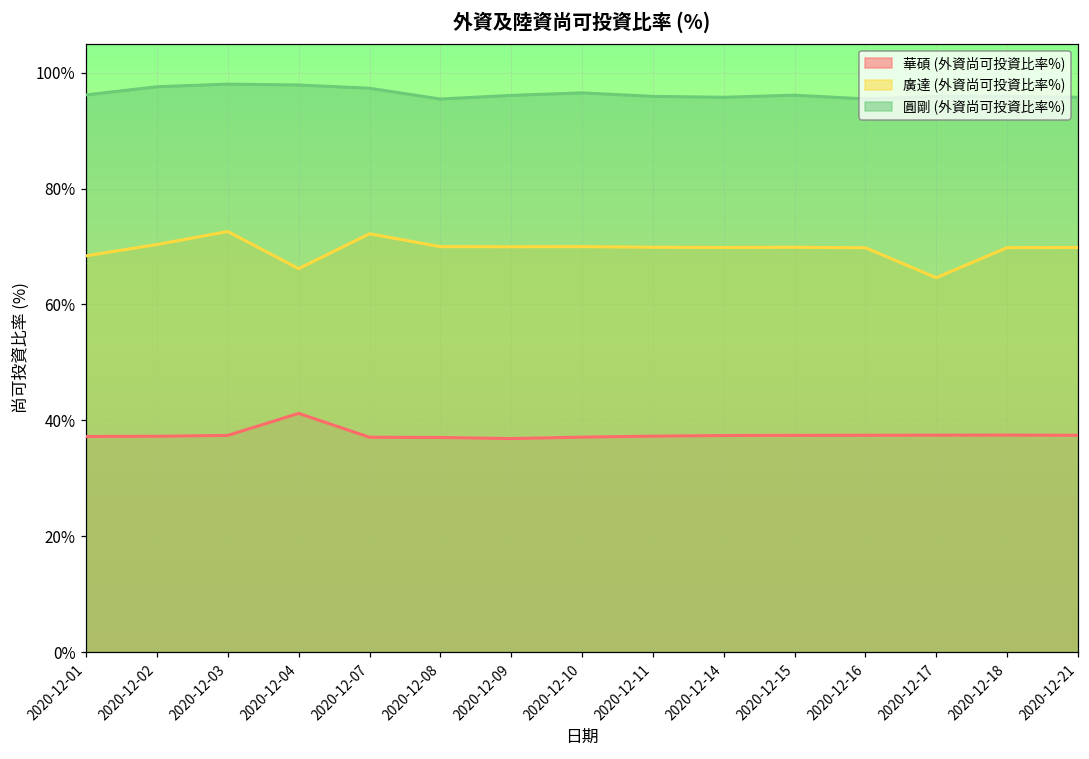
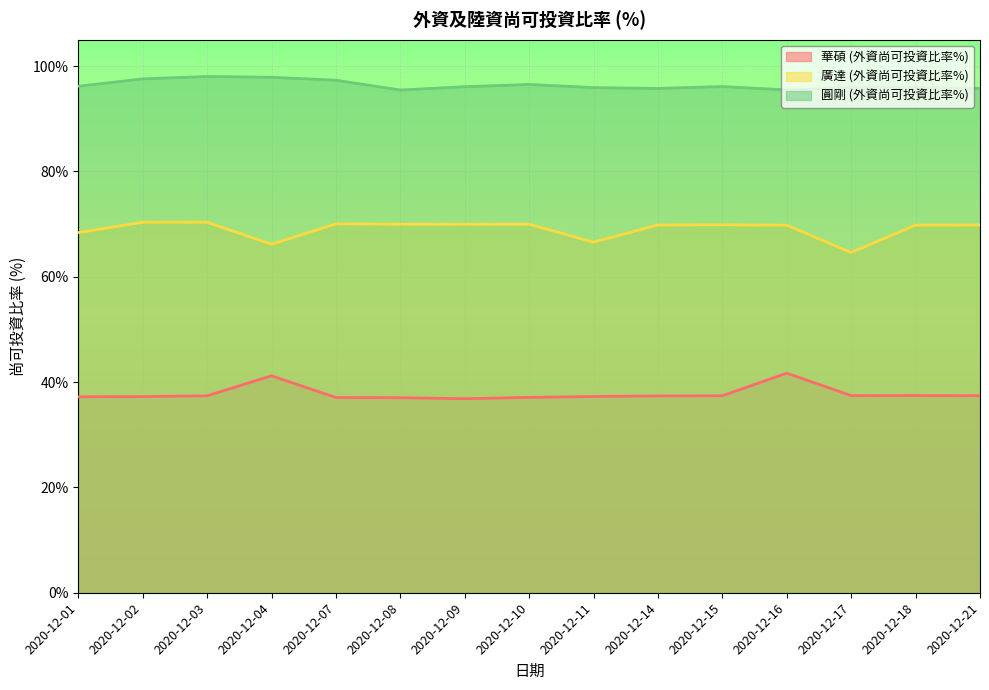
  {
    "華碩 (外資尚可投資比率%)": {
      "2020-12-01": "37%",
      "2020-12-02": "37%",
      "2020-12-03": "37%",
      "2020-12-04": "41%",
      "2020-12-07": "37%",
      "2020-12-08": "37%",
      "2020-12-09": "37%",
      "2020-12-10": "37%",
      "2020-12-11": "37%",
      "2020-12-14": "37%",
      "2020-12-15": "37%",
-     "2020-12-16": "37%",
+     "2020-12-16": "42%",
      "2020-12-17": "37%",
      "2020-12-18": "37%",
      "2020-12-21": "37%"
    },
    "廣達 (外資尚可投資比率%)": {
      "2020-12-01": "68%",
      "2020-12-02": "70%",
-     "2020-12-03": "73%",
+     "2020-12-03": "70%",
      "2020-12-04": "66%",
-     "2020-12-07": "72%",
+     "2020-12-07": "70%",
      "2020-12-08": "70%",
      "2020-12-09": "70%",
      "2020-12-10": "70%",
-     "2020-12-11": "70%",
+     "2020-12-11": "67%",
      "2020-12-14": "70%",
      "2020-12-15": "70%",
      "2020-12-16": "70%",
      "2020-12-17": "65%",
      "2020-12-18": "70%",
      "2020-12-21": "70%"
    },
    "圓剛 (外資尚可投資比率%)": {
      "2020-12-01": "96%",
      "2020-12-02": "98%",
      "2020-12-03": "98%",
      "2020-12-04": "98%",
      "2020-12-07": "97%",
      "2020-12-08": "95%",
      "2020-12-09": "96%",
      "2020-12-10": "97%",
      "2020-12-11": "96%",
      "2020-12-14": "96%",
      "2020-12-15": "96%",
      "2020-12-21": "96%"
    }
  }
